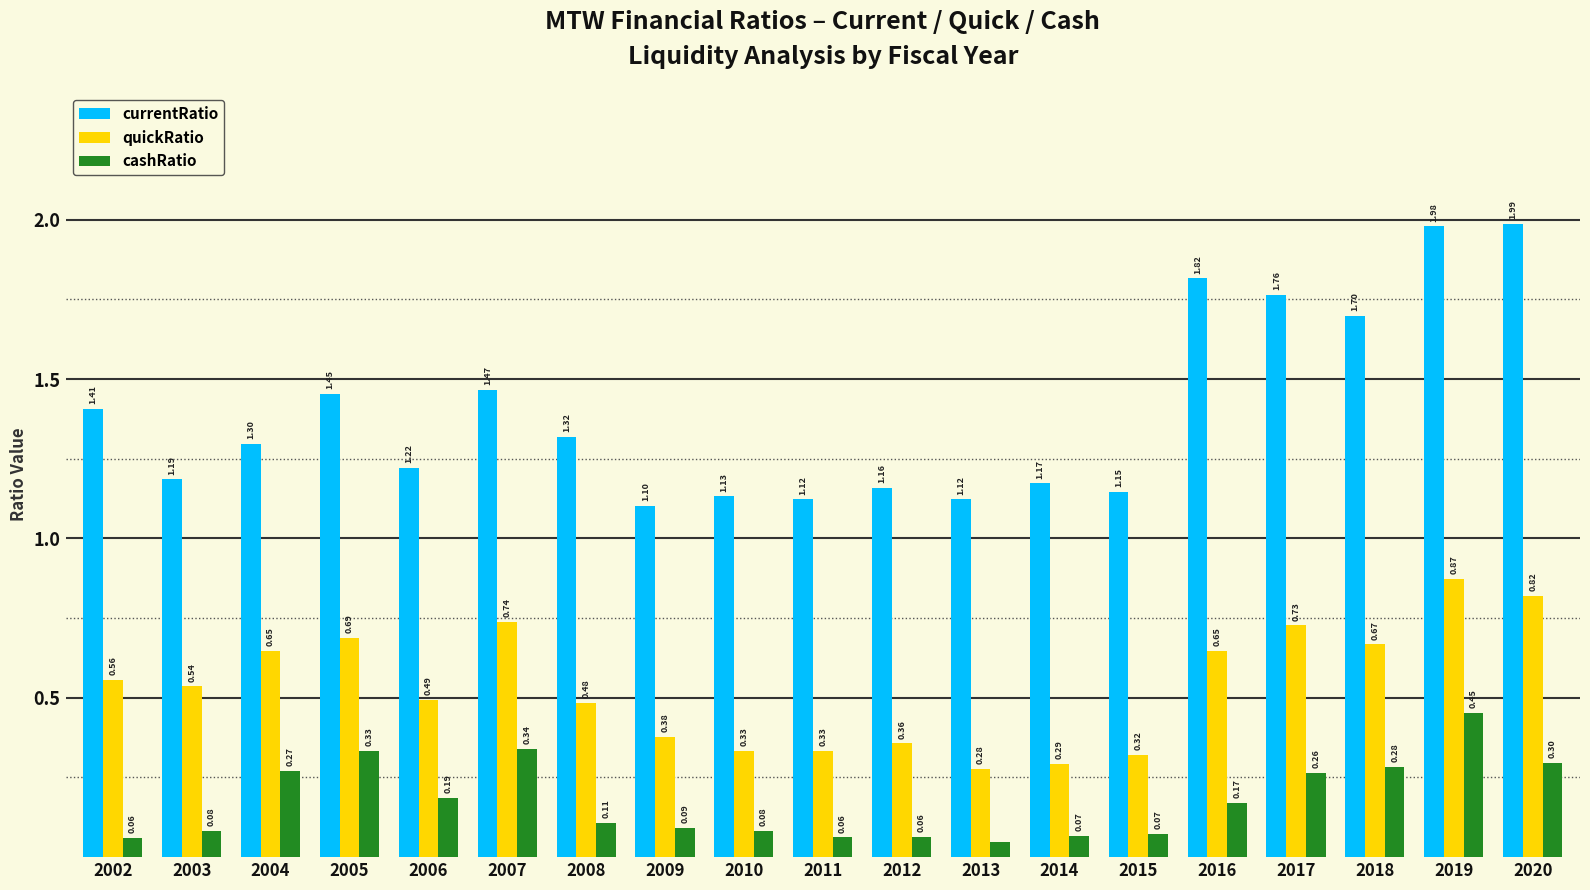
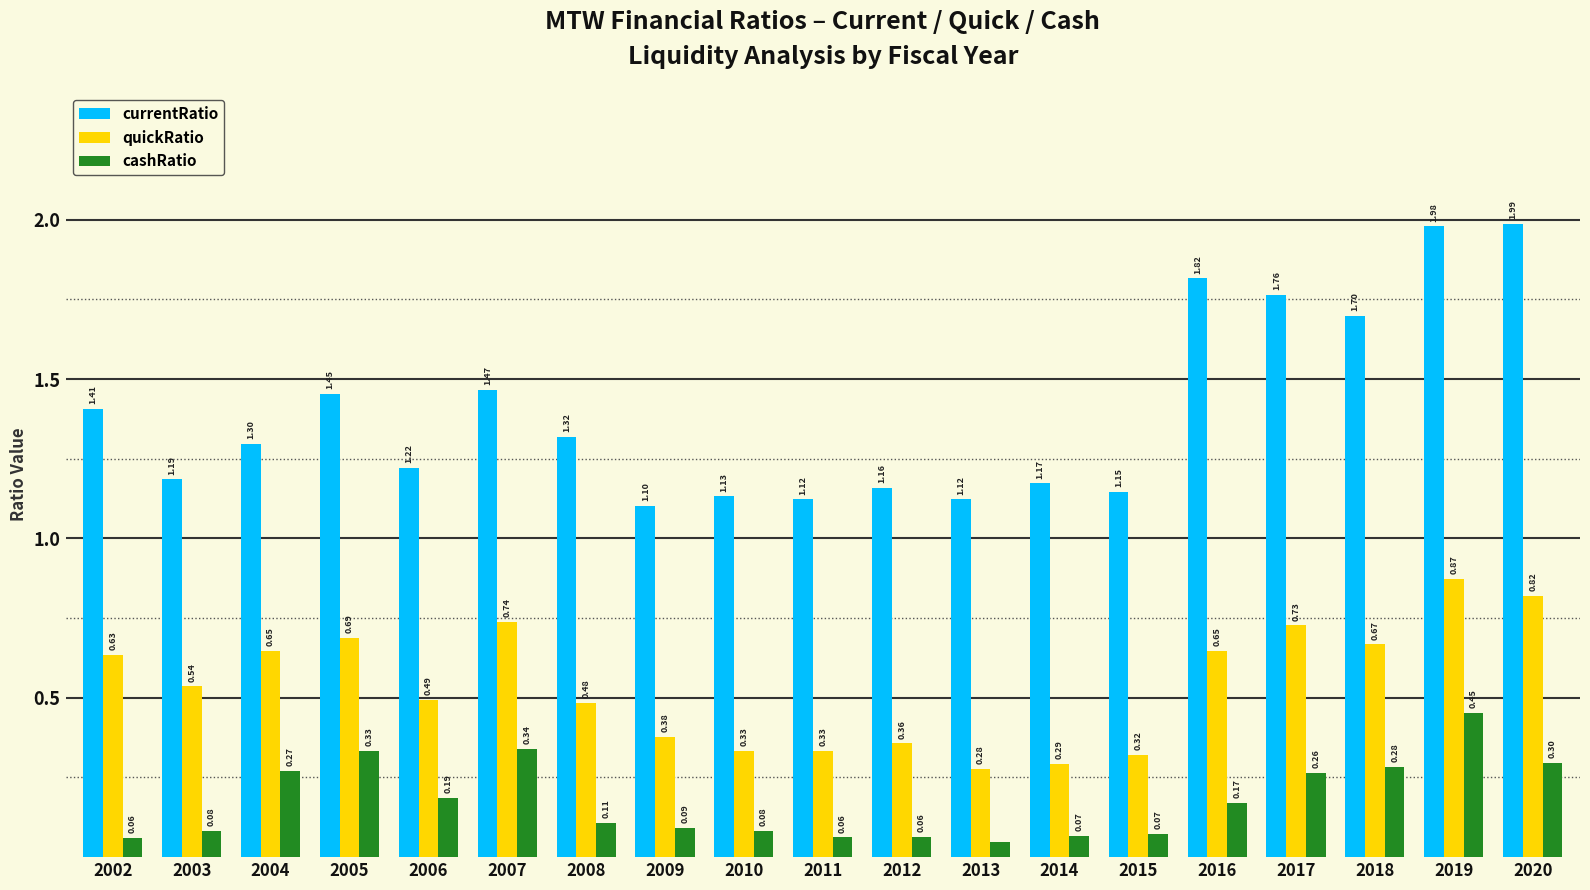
  {
    "currentRatio": {
      "2002": 1.41,
      "2003": 1.19,
      "2004": 1.30,
      "2005": 1.45,
      "2006": 1.22,
      "2007": 1.47,
      "2008": 1.32,
      "2009": 1.10,
      "2010": 1.13,
      "2011": 1.12,
      "2012": 1.16,
      "2013": 1.12,
      "2014": 1.17,
      "2015": 1.15,
      "2016": 1.82,
      "2017": 1.76,
      "2018": 1.70,
      "2019": 1.98,
      "2020": 1.99
    },
    "quickRatio": {
-     "2002": 0.56,
+     "2002": 0.63,
      "2003": 0.54,
      "2004": 0.65,
      "2005": 0.69,
      "2006": 0.49,
      "2007": 0.74,
      "2008": 0.48,
      "2009": 0.38,
      "2010": 0.33,
      "2011": 0.33,
      "2012": 0.36,
      "2013": 0.28,
      "2014": 0.29,
      "2015": 0.32,
      "2016": 0.65,
      "2017": 0.73,
      "2018": 0.67,
      "2019": 0.87,
      "2020": 0.82
    },
    "cashRatio": {
      "2002": 0.06,
      "2003": 0.08,
      "2004": 0.27,
      "2005": 0.33,
      "2006": 0.19,
      "2007": 0.34,
      "2008": 0.11,
      "2009": 0.09,
      "2010": 0.08,
      "2011": 0.06,
      "2012": 0.06,
      "2014": 0.07,
      "2015": 0.07,
      "2016": 0.17,
      "2017": 0.26,
      "2018": 0.28,
      "2019": 0.45,
      "2020": 0.30
    }
  }
